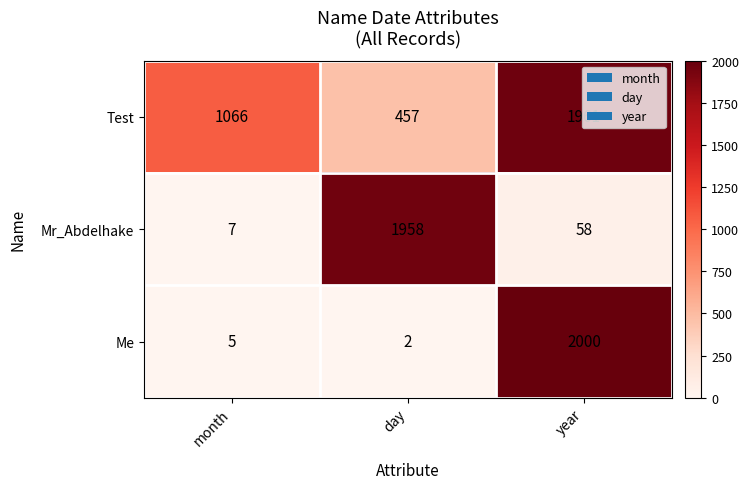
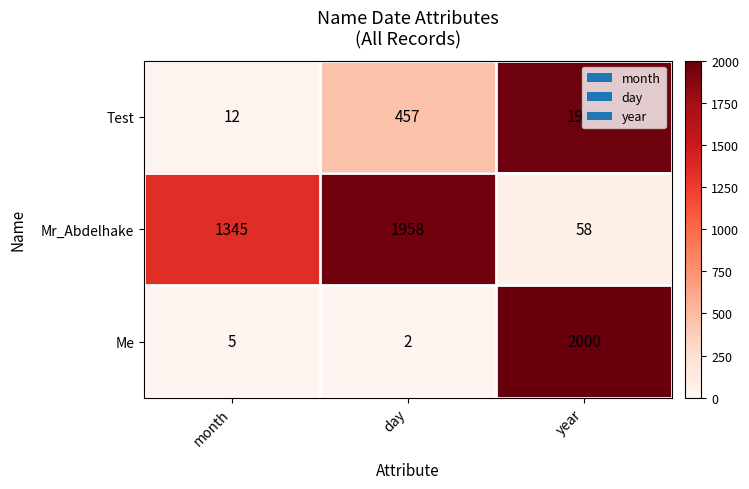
  {
    "Test": {
-     "month": 1066,
+     "month": 12,
      "day": 457
    },
    "Mr_Abdelhake": {
-     "month": 7,
+     "month": 1345,
      "day": 1958,
      "year": 58
    },
    "Me": {
      "month": 5,
      "day": 2,
      "year": 2000
    }
  }
